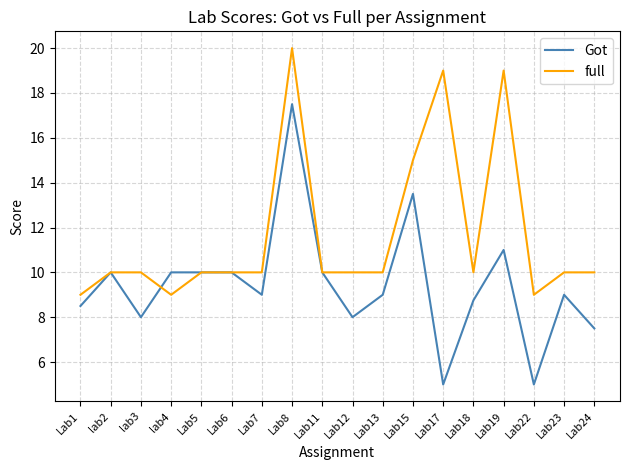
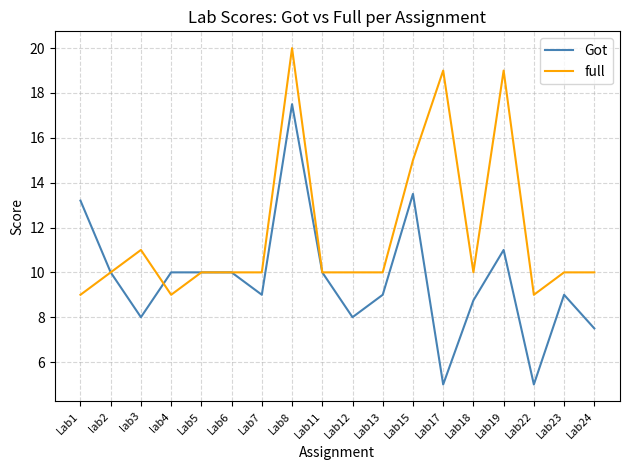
  {
    "Got": {
-     "Lab1": 8.5,
+     "Lab1": 13.2,
      "lab3": 8.0,
      "lab4": 10.0,
      "Lab7": 9.0,
      "Lab8": 17.5,
      "Lab12": 8.0,
      "Lab13": 9.0,
      "Lab15": 13.5,
      "Lab17": 5.0,
      "Lab18": 8.8,
      "Lab19": 11.0,
      "Lab22": 5.0,
      "Lab23": 9.0,
      "Lab24": 7.5
    },
    "full": {
      "Lab1": 9,
-     "lab3": 10,
+     "lab3": 11,
      "lab4": 9,
      "Lab7": 10,
      "Lab8": 20,
      "Lab12": 10,
      "Lab13": 10,
      "Lab15": 15,
      "Lab17": 19,
      "Lab18": 10,
      "Lab19": 19,
      "Lab22": 9,
      "Lab23": 10,
      "Lab24": 10
    }
  }
